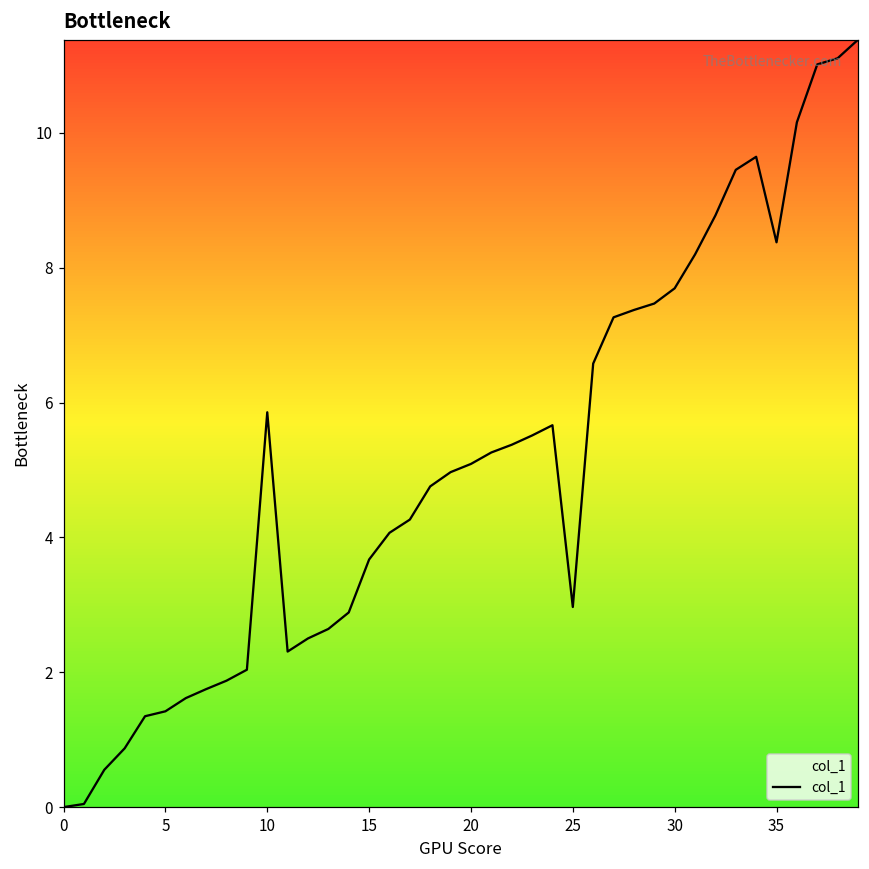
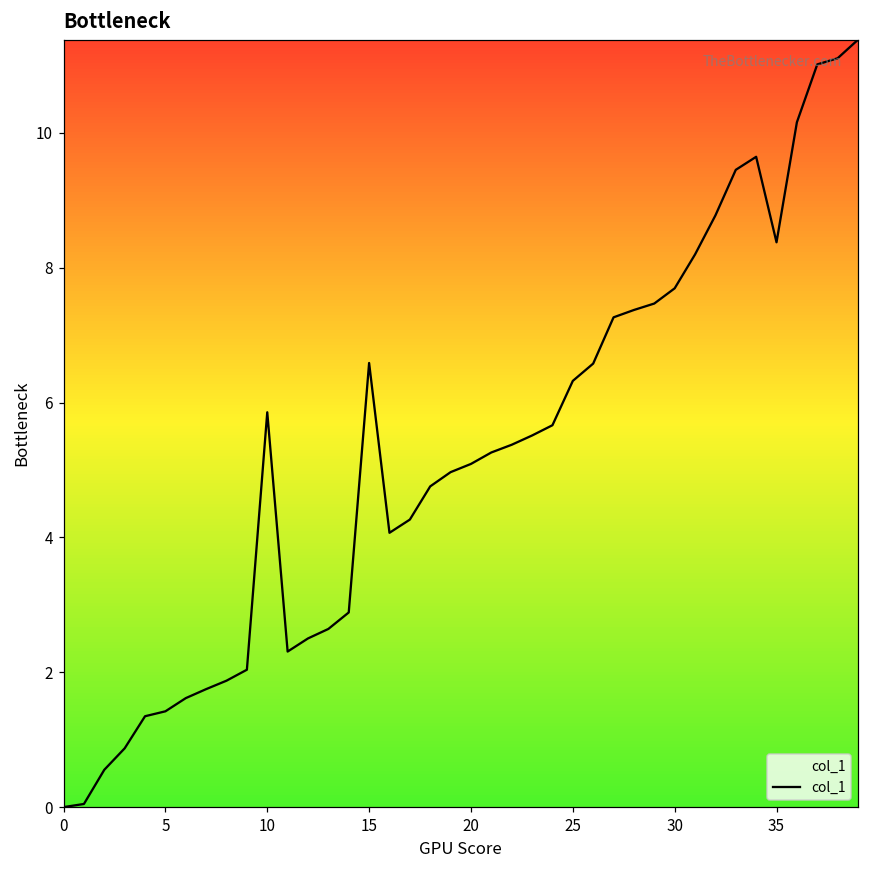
  {
    "0": 0.0,
    "5": 1.4,
    "10": 5.9,
-   "15": 3.7,
+   "15": 6.6,
    "20": 5.1,
-   "25": 3.0,
+   "25": 6.3,
    "30": 7.7,
    "35": 8.4
  }
